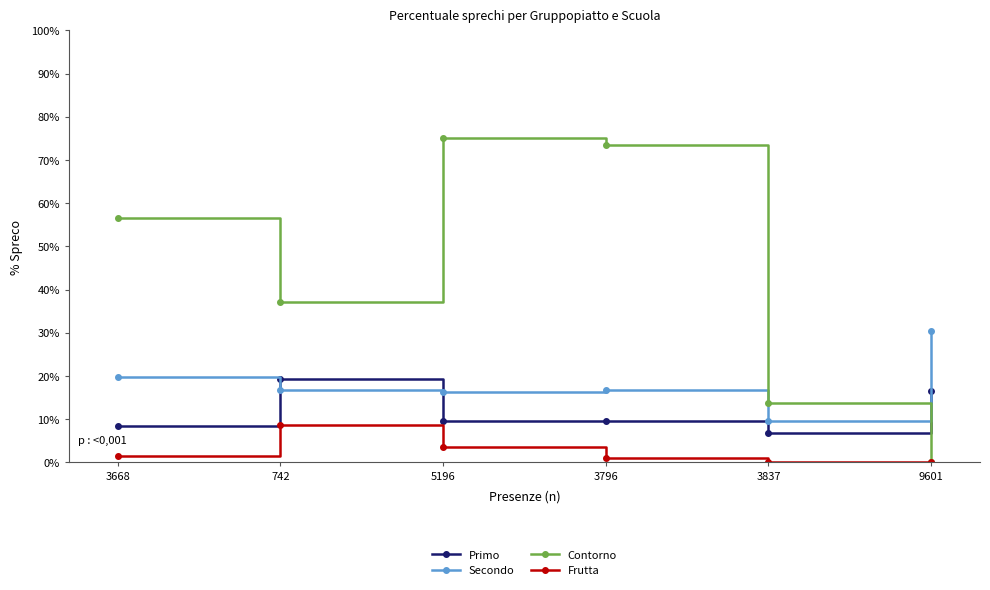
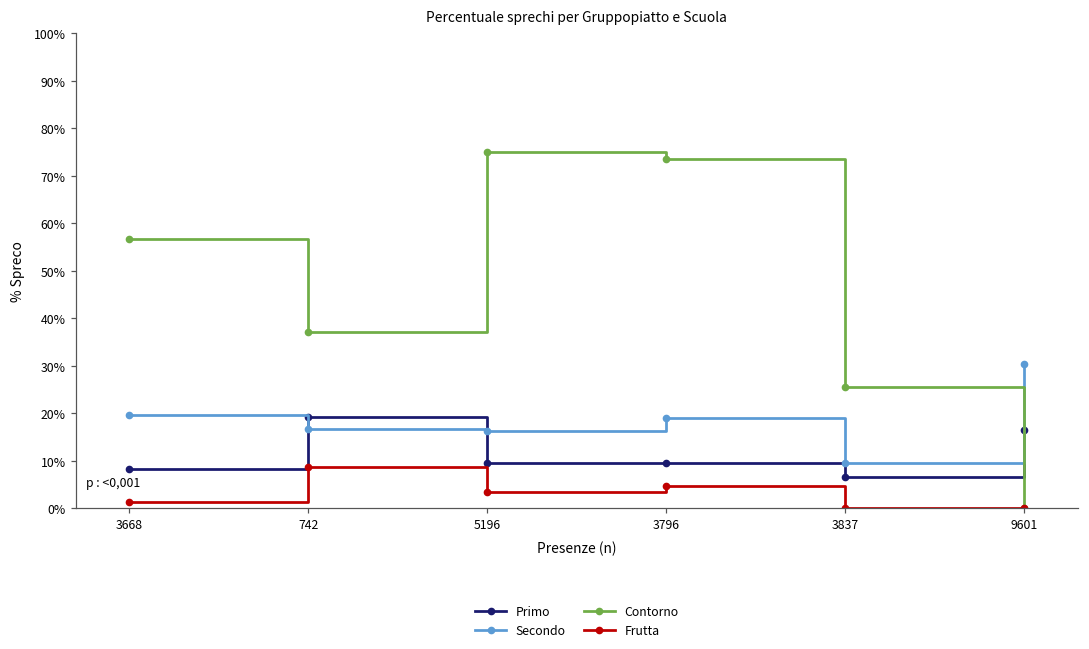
  {
    "Primo": {
      "742": "19%",
      "5196": "10%",
      "3796": "10%",
      "3837": "7%",
      "9601": "17%"
    },
    "Secondo": {
      "3668": "20%",
      "742": "17%",
      "5196": "16%",
-     "3796": "17%",
+     "3796": "19%",
      "3837": "10%",
      "9601": "30%"
    },
    "Contorno": {
      "3668": "57%",
      "742": "37%",
      "5196": "75%",
      "3796": "74%",
-     "3837": "14%"
+     "3837": "26%"
    },
    "Frutta": {
      "742": "9%",
      "5196": "3%",
-     "3796": "1%",
+     "3796": "5%",
      "3837": "0%"
    }
  }
